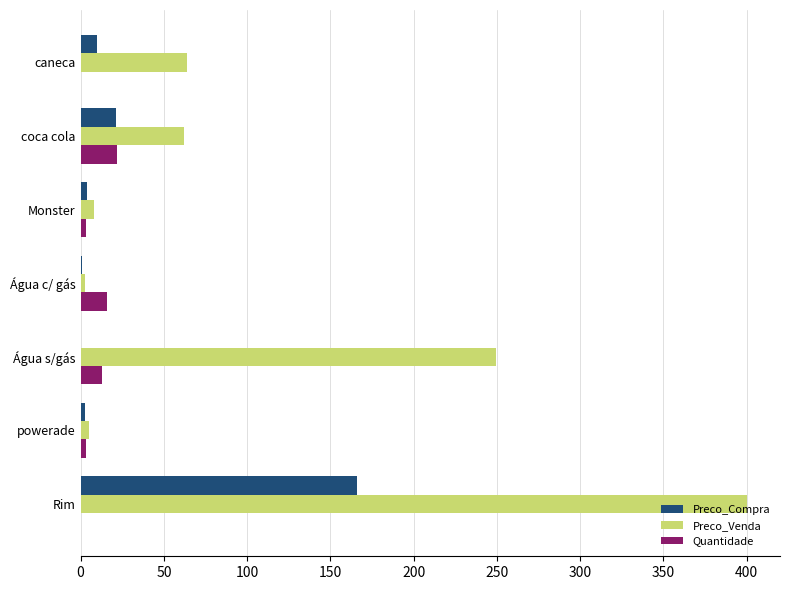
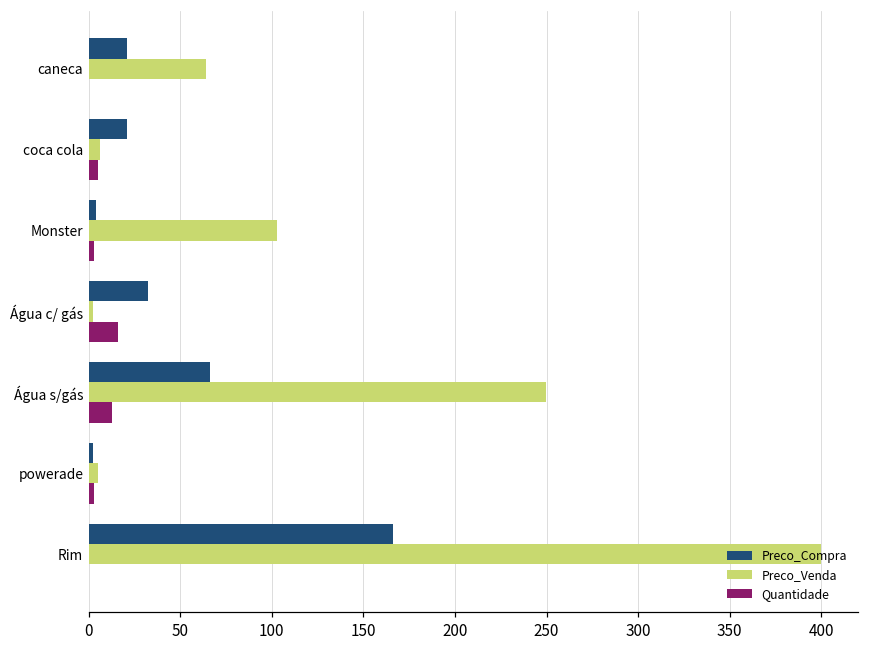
  {
    "Preco_Compra": {
-     "caneca": 10,
+     "caneca": 21,
      "coca cola": 21,
      "Monster": 4,
-     "Água c/ gás": 1,
-     "Água s/gás": 0,
+     "Água c/ gás": 32,
+     "Água s/gás": 66,
      "powerade": 3,
      "Rim": 166
    },
    "Preco_Venda": {
      "caneca": 64,
-     "coca cola": 62,
-     "Monster": 8,
+     "coca cola": 6,
+     "Monster": 103,
      "Água c/ gás": 3,
      "Água s/gás": 250,
      "powerade": 5,
      "Rim": 400
    },
    "Quantidade": {
      "caneca": 0,
-     "coca cola": 22,
+     "coca cola": 5,
      "Monster": 3,
      "Água c/ gás": 16,
      "Água s/gás": 13,
      "powerade": 3,
      "Rim": 0
    }
  }
